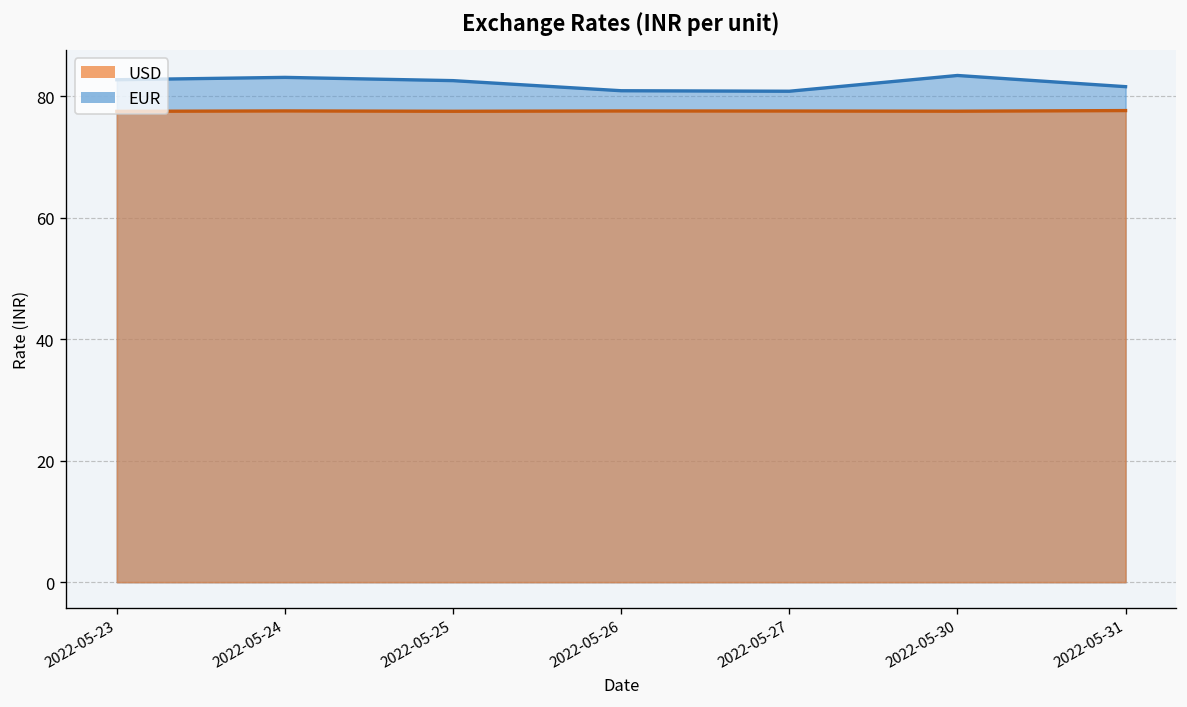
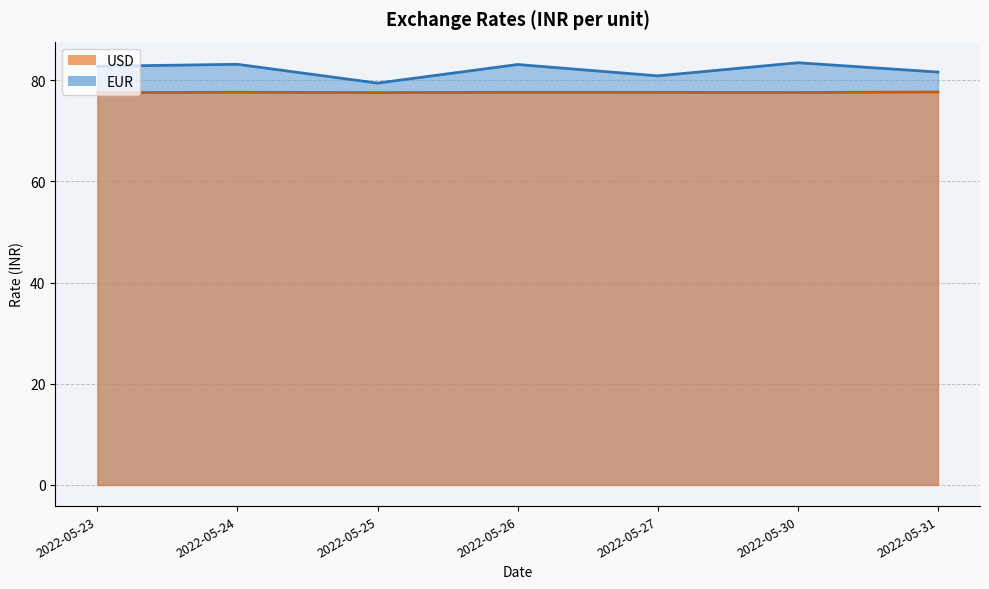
  {
    "EUR": {
      "2022-05-24": 83,
-     "2022-05-25": 83,
-     "2022-05-26": 81,
+     "2022-05-25": 79,
+     "2022-05-26": 83,
      "2022-05-27": 81,
      "2022-05-30": 83,
      "2022-05-31": 82
    },
    "USD": {
      "2022-05-24": 78,
      "2022-05-25": 78,
      "2022-05-26": 78,
      "2022-05-27": 78,
      "2022-05-30": 78,
      "2022-05-31": 78
    }
  }
